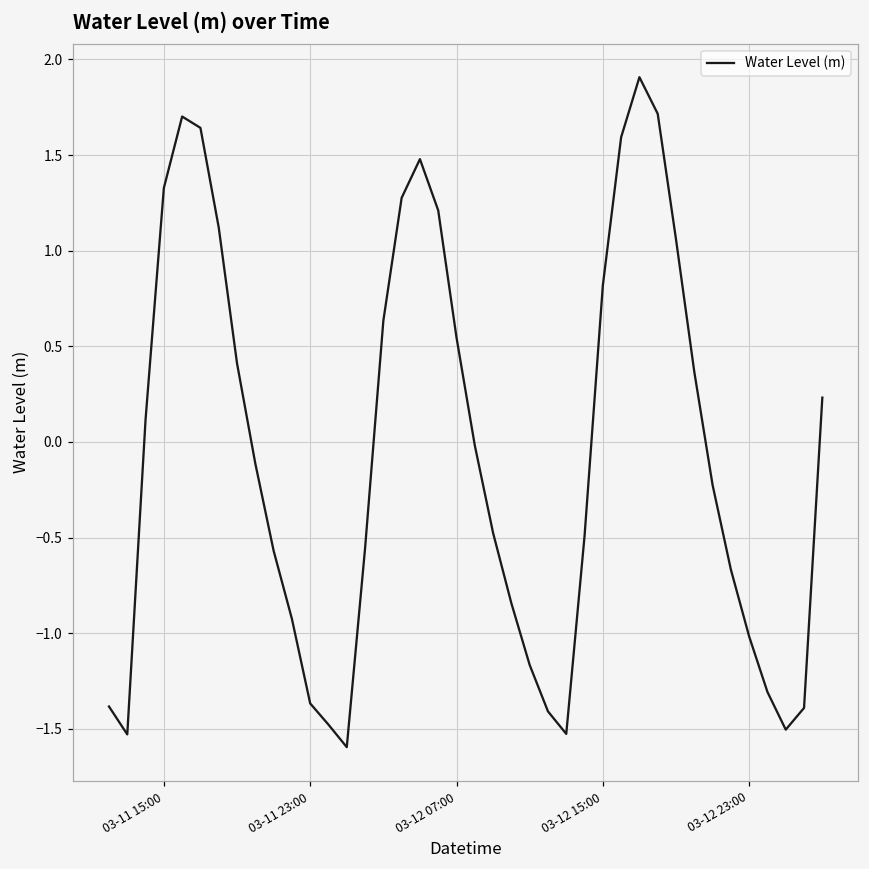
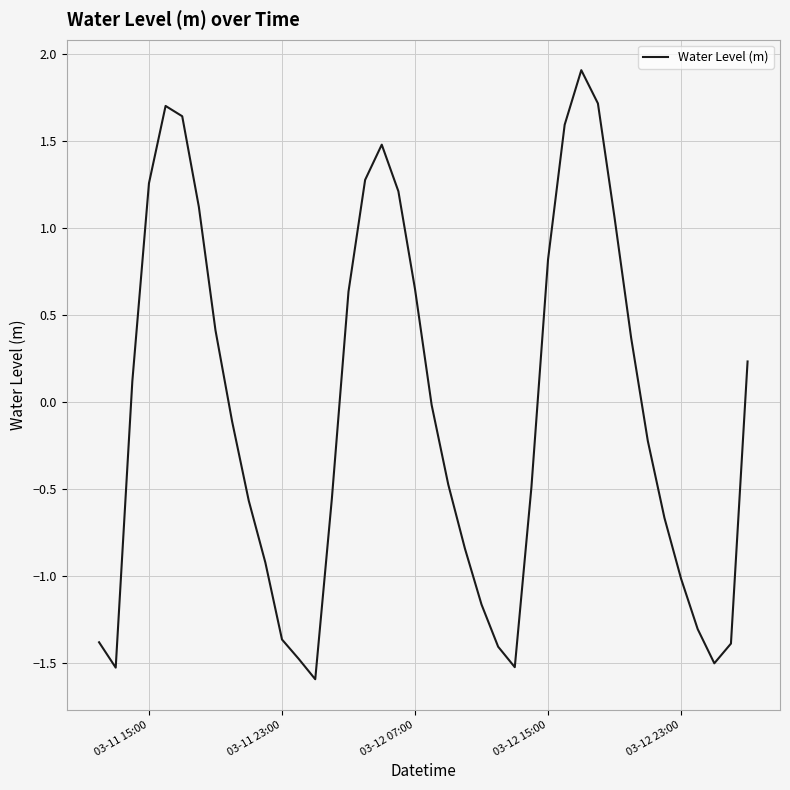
  {
-   "03-11 15:00": 1.33,
+   "03-11 15:00": 1.26,
    "03-11 23:00": -1.37,
-   "03-12 07:00": 0.55,
+   "03-12 07:00": 0.65,
    "03-12 15:00": 0.82,
    "03-12 23:00": -1.02
  }
